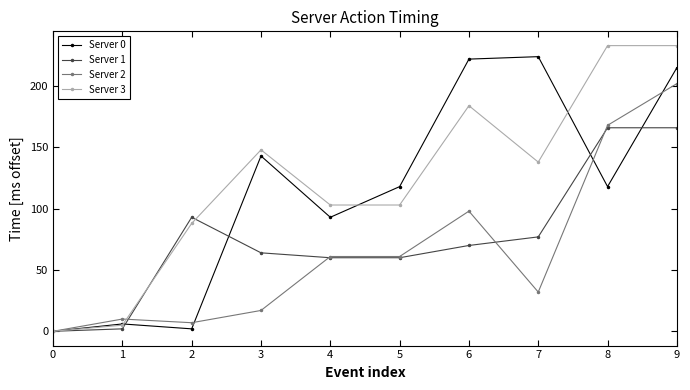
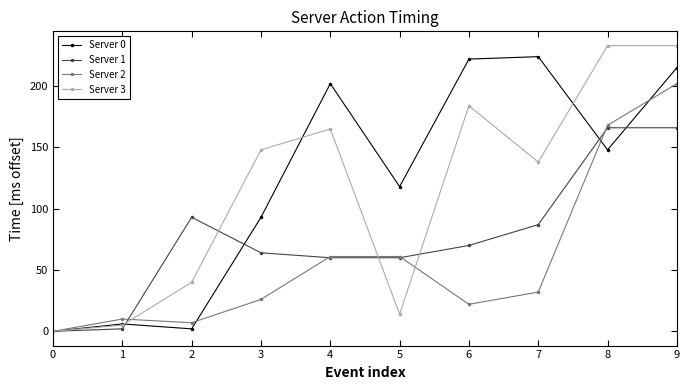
  {
    "Server 0": {
      "2": 2,
-     "3": 143,
-     "4": 93,
+     "3": 93,
+     "4": 202,
      "5": 118,
      "6": 222,
      "7": 224,
-     "8": 118,
+     "8": 148,
      "9": 215
    },
    "Server 1": {
      "1": 2,
      "2": 93,
      "3": 64,
      "6": 70,
-     "7": 77,
+     "7": 87,
      "9": 166
    },
    "Server 2": {
      "1": 10,
      "2": 7,
-     "3": 17,
-     "6": 98,
+     "3": 26,
+     "6": 22,
      "7": 32,
      "9": 202
    },
    "Server 3": {
-     "2": 88,
+     "2": 40,
      "3": 148,
-     "4": 103,
-     "5": 103,
+     "4": 165,
+     "5": 14,
      "6": 184,
      "7": 138,
      "8": 233,
      "9": 233
    }
  }
